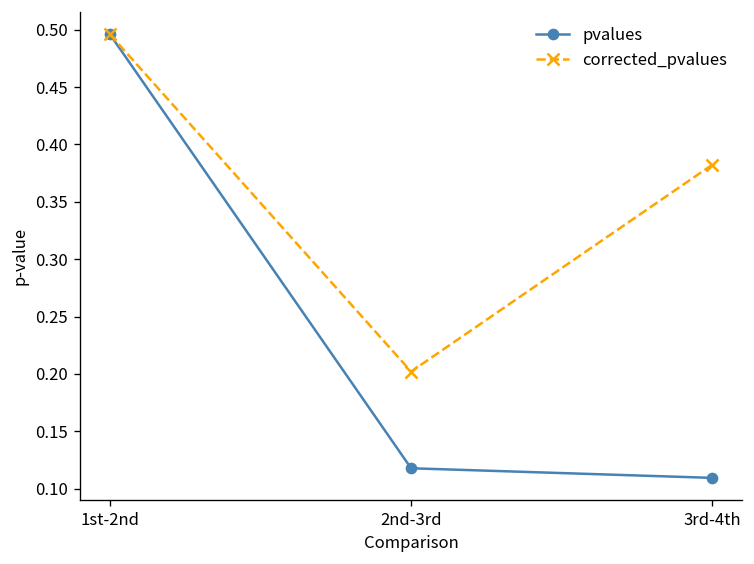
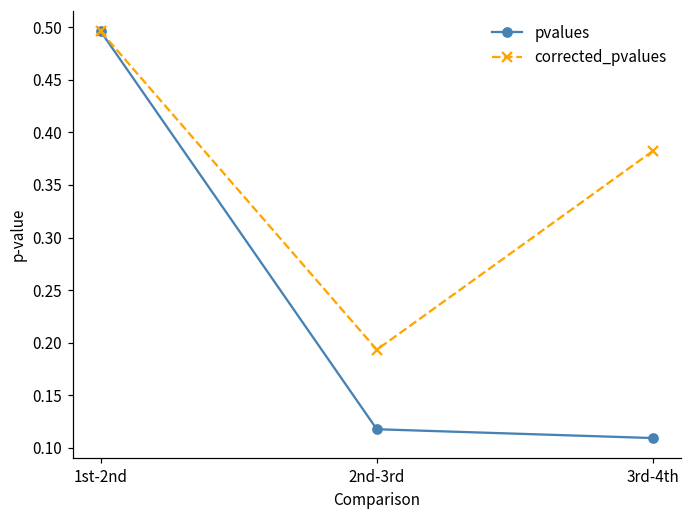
  {
    "pvalues": {
      "2nd-3rd": 0.12,
      "3rd-4th": 0.11
    },
    "corrected_pvalues": {
-     "2nd-3rd": 0.20,
+     "2nd-3rd": 0.19,
      "3rd-4th": 0.38
    }
  }
